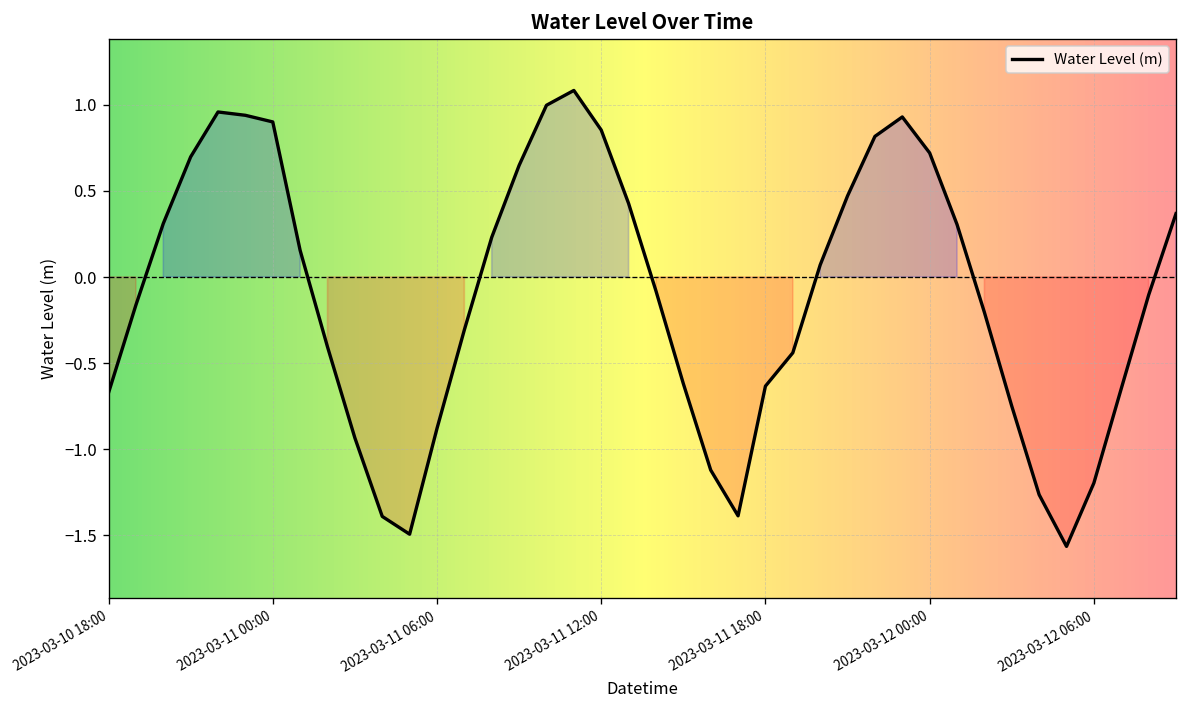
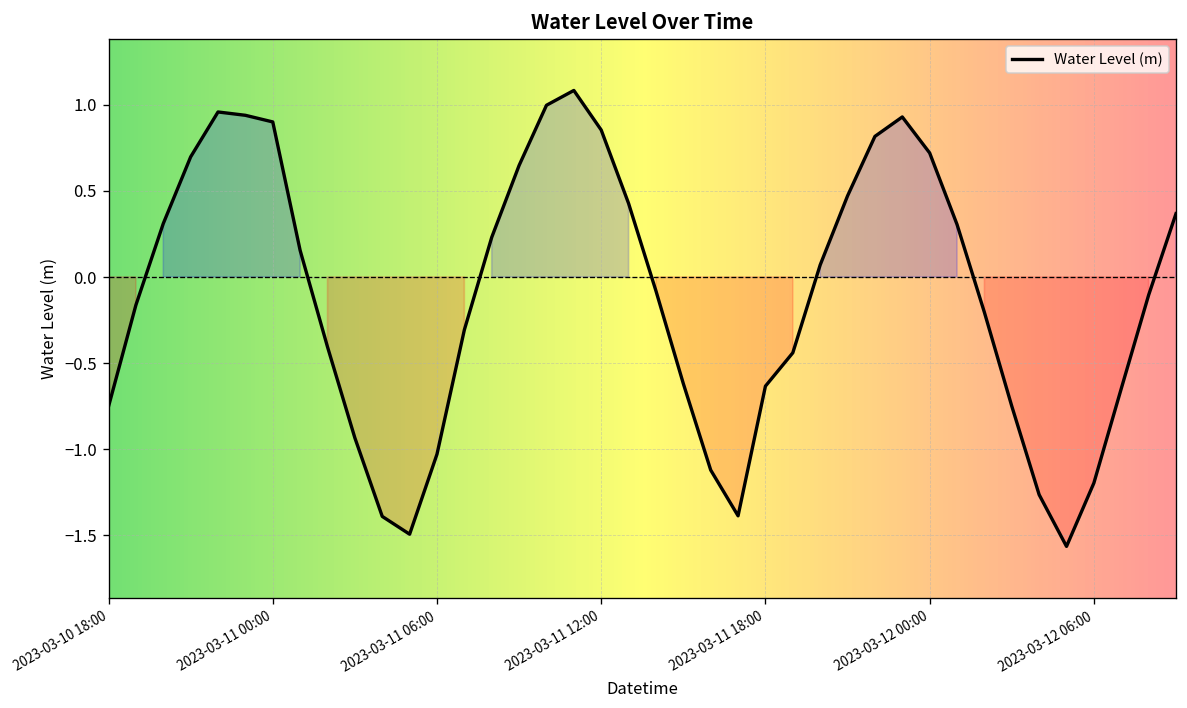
  {
-   "2023-03-10 18:00": -0.67,
+   "2023-03-10 18:00": -0.75,
    "2023-03-11 00:00": 0.90,
-   "2023-03-11 06:00": -0.88,
+   "2023-03-11 06:00": -1.03,
    "2023-03-11 12:00": 0.85,
    "2023-03-11 18:00": -0.63,
    "2023-03-12 00:00": 0.72,
    "2023-03-12 06:00": -1.20
  }
